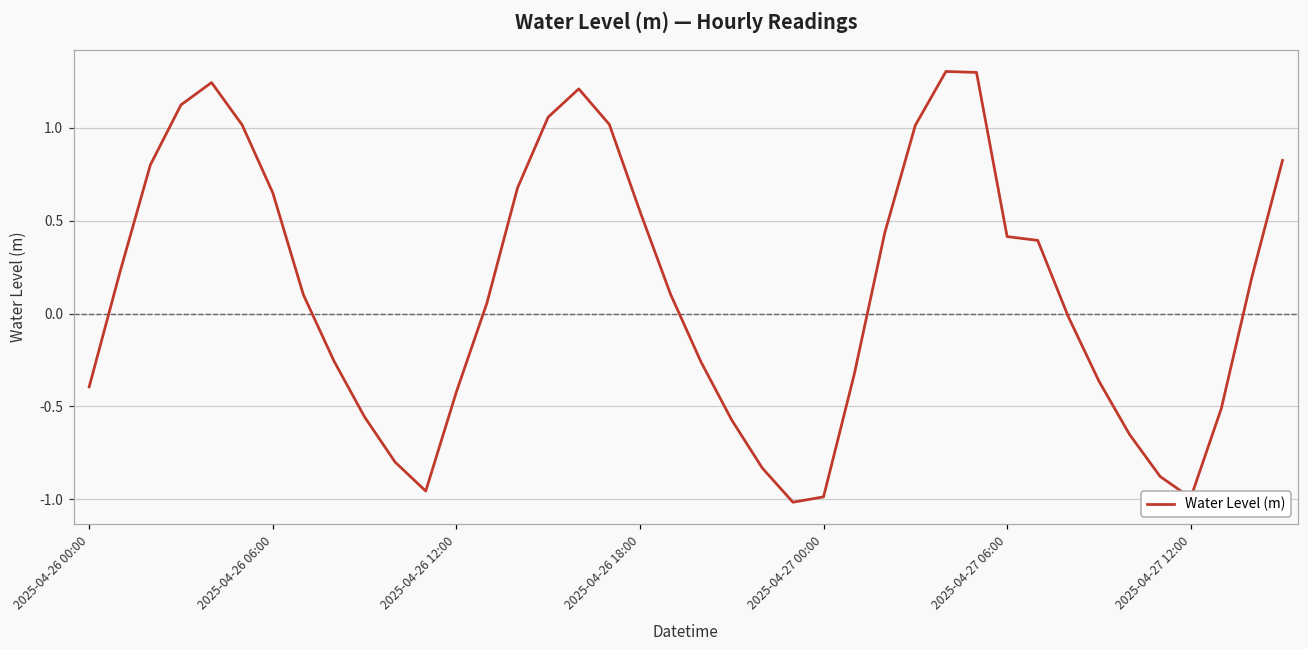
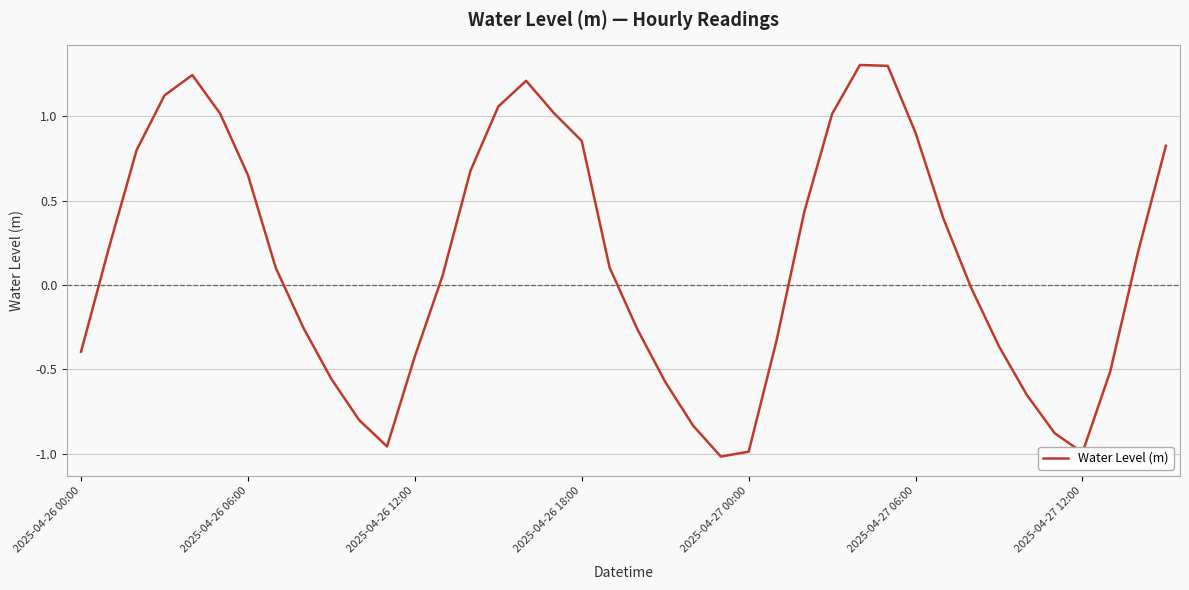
  {
    "2025-04-26 00:00": -0.39,
    "2025-04-26 06:00": 0.65,
    "2025-04-26 12:00": -0.42,
-   "2025-04-26 18:00": 0.55,
+   "2025-04-26 18:00": 0.85,
    "2025-04-27 00:00": -0.99,
-   "2025-04-27 06:00": 0.41
+   "2025-04-27 06:00": 0.90
  }
